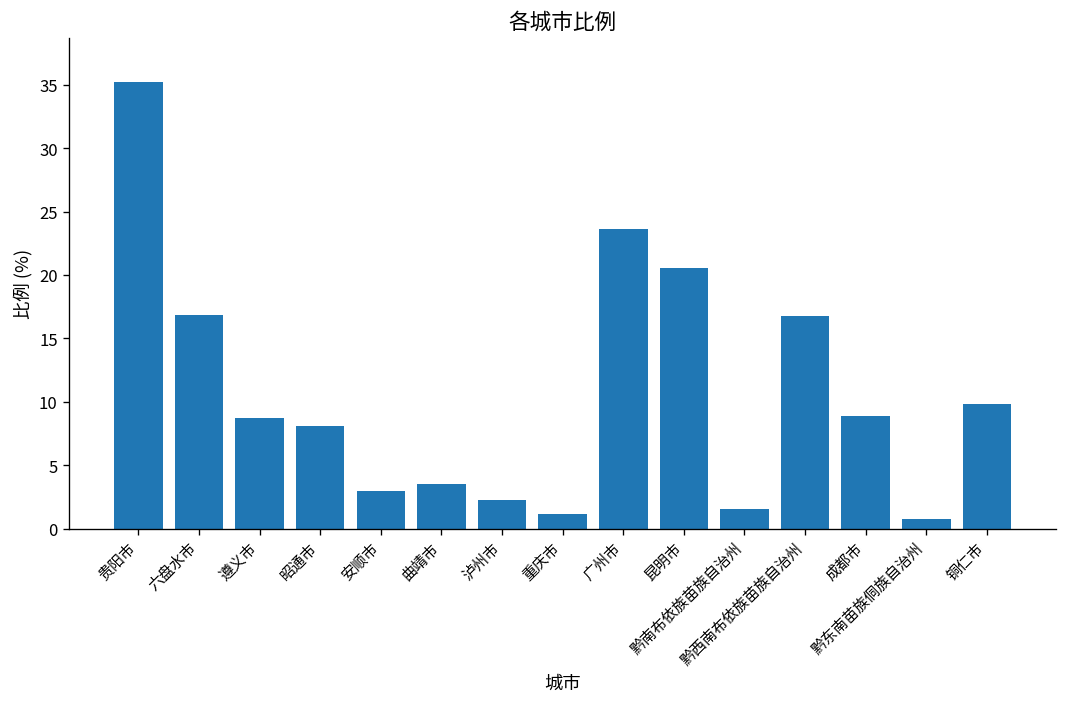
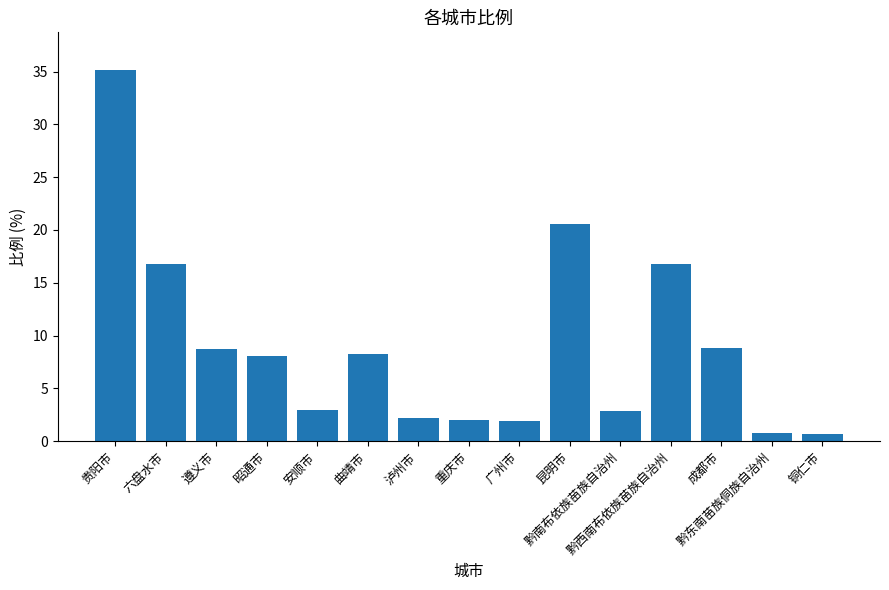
  {
    "贵阳市": 35.2,
    "六盘水市": 16.8,
    "遵义市": 8.7,
    "昭通市": 8.1,
    "安顺市": 3.0,
-   "曲靖市": 3.5,
+   "曲靖市": 8.2,
    "泸州市": 2.2,
-   "重庆市": 1.1,
-   "广州市": 23.6,
+   "重庆市": 2.0,
+   "广州市": 1.9,
    "昆明市": 20.6,
-   "黔南布依族苗族自治州": 1.6,
+   "黔南布依族苗族自治州": 2.9,
    "黔西南布依族苗族自治州": 16.8,
    "成都市": 8.8,
    "黔东南苗族侗族自治州": 0.8,
-   "铜仁市": 9.8
+   "铜仁市": 0.7
  }
